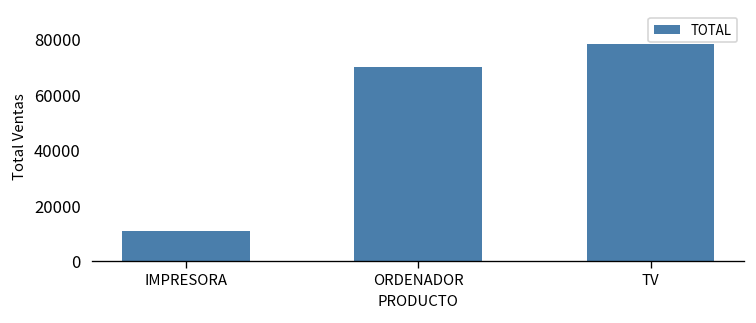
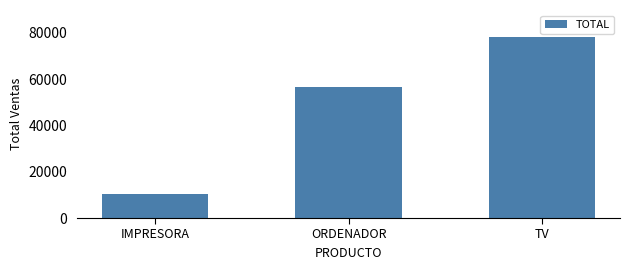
  {
    "IMPRESORA": 11000,
-   "ORDENADOR": 70000,
+   "ORDENADOR": 57000,
    "TV": 78000
  }
